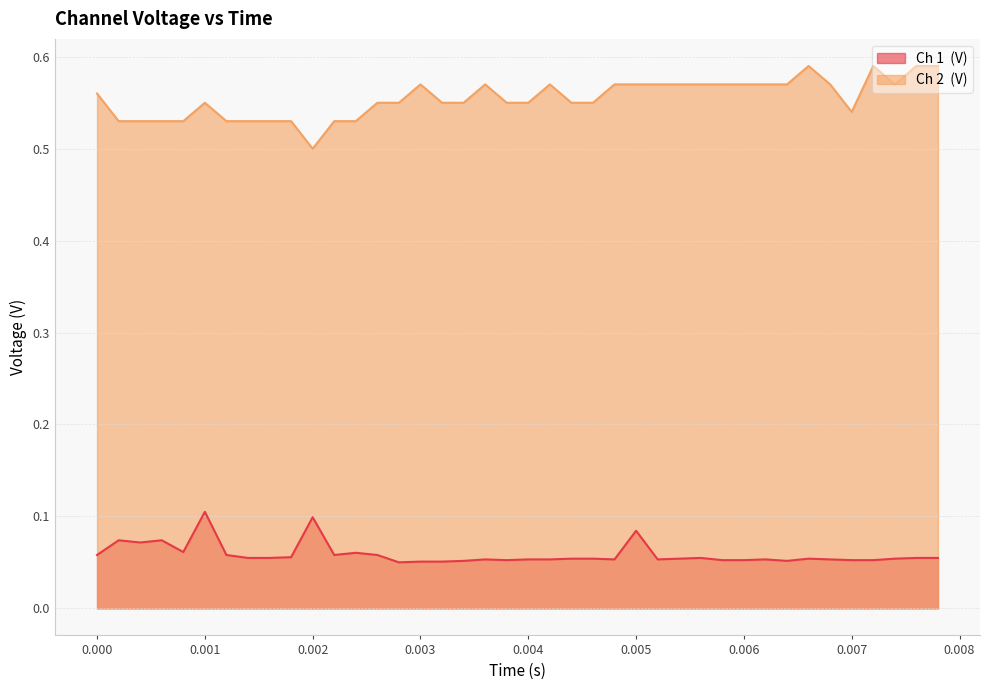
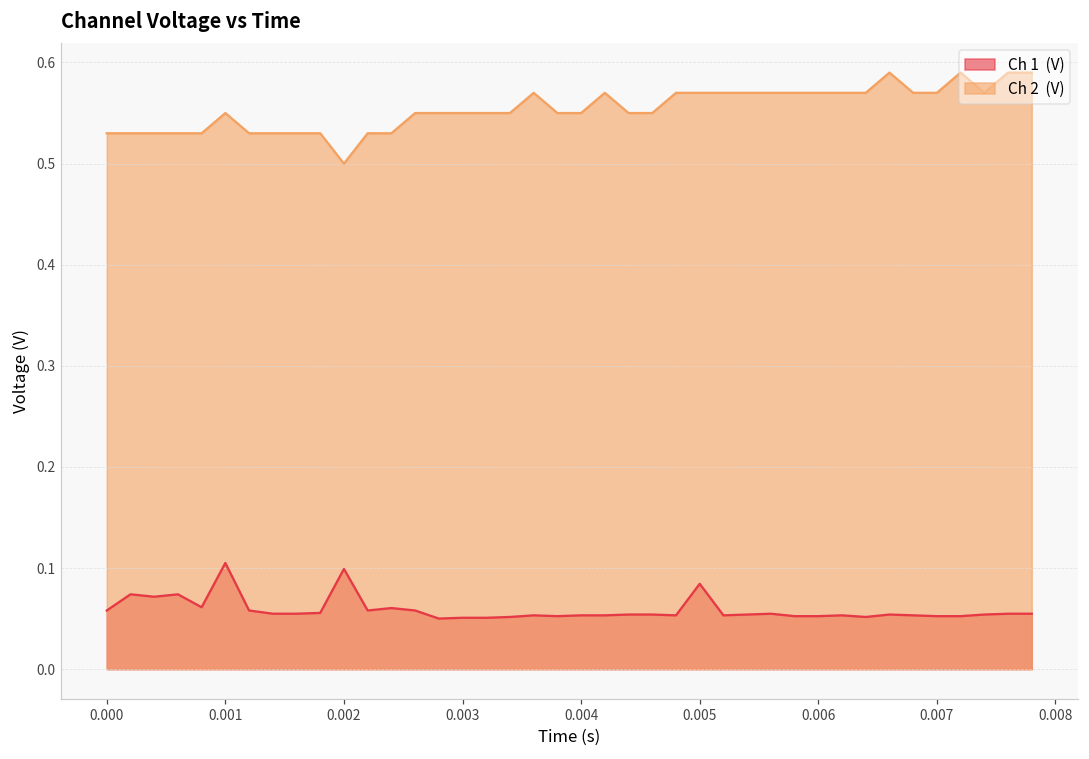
  {
    "Ch 1 (V)": {
      "0.000": 0.06,
      "0.001": 0.11,
      "0.002": 0.10,
      "0.003": 0.05,
      "0.004": 0.05,
      "0.005": 0.08,
      "0.006": 0.05,
      "0.007": 0.05
    },
    "Ch 2 (V)": {
-     "0.000": 0.56,
+     "0.000": 0.53,
      "0.001": 0.55,
      "0.002": 0.50,
-     "0.003": 0.57,
+     "0.003": 0.55,
      "0.004": 0.55,
      "0.005": 0.57,
      "0.006": 0.57,
-     "0.007": 0.54
+     "0.007": 0.57
    }
  }
